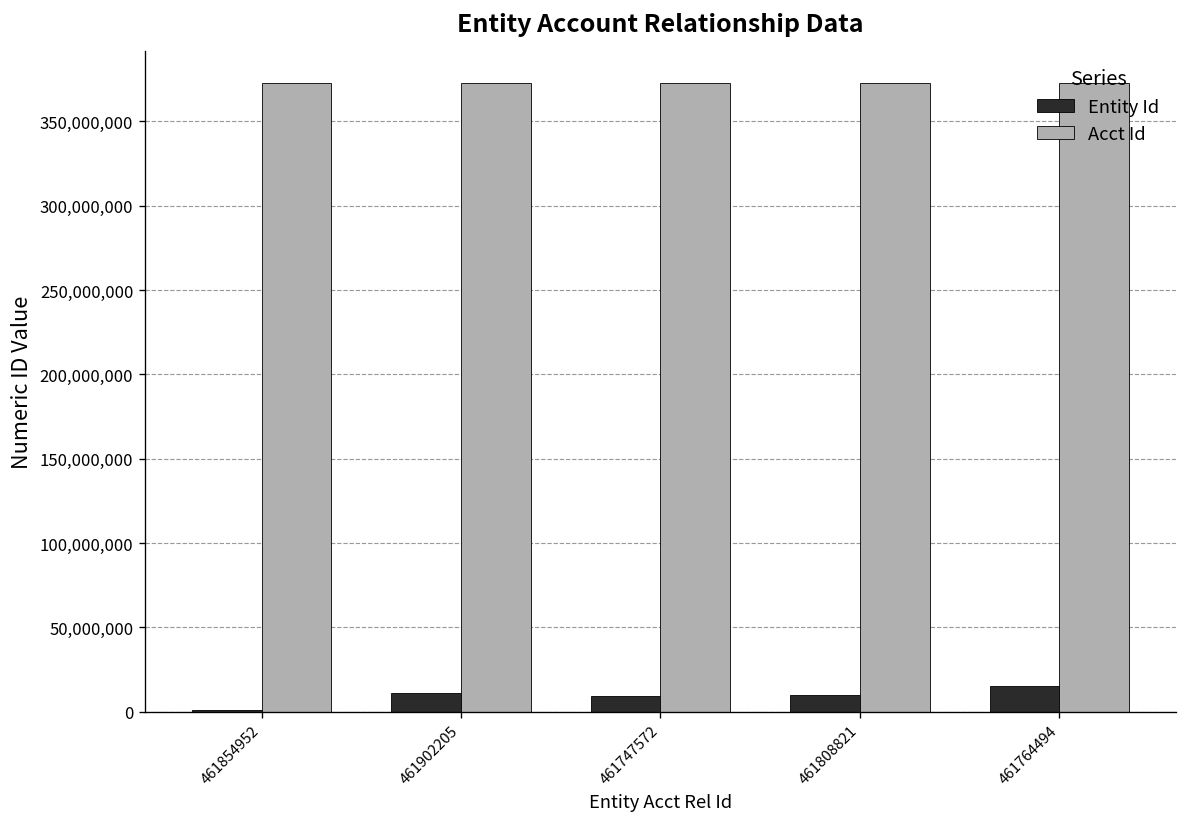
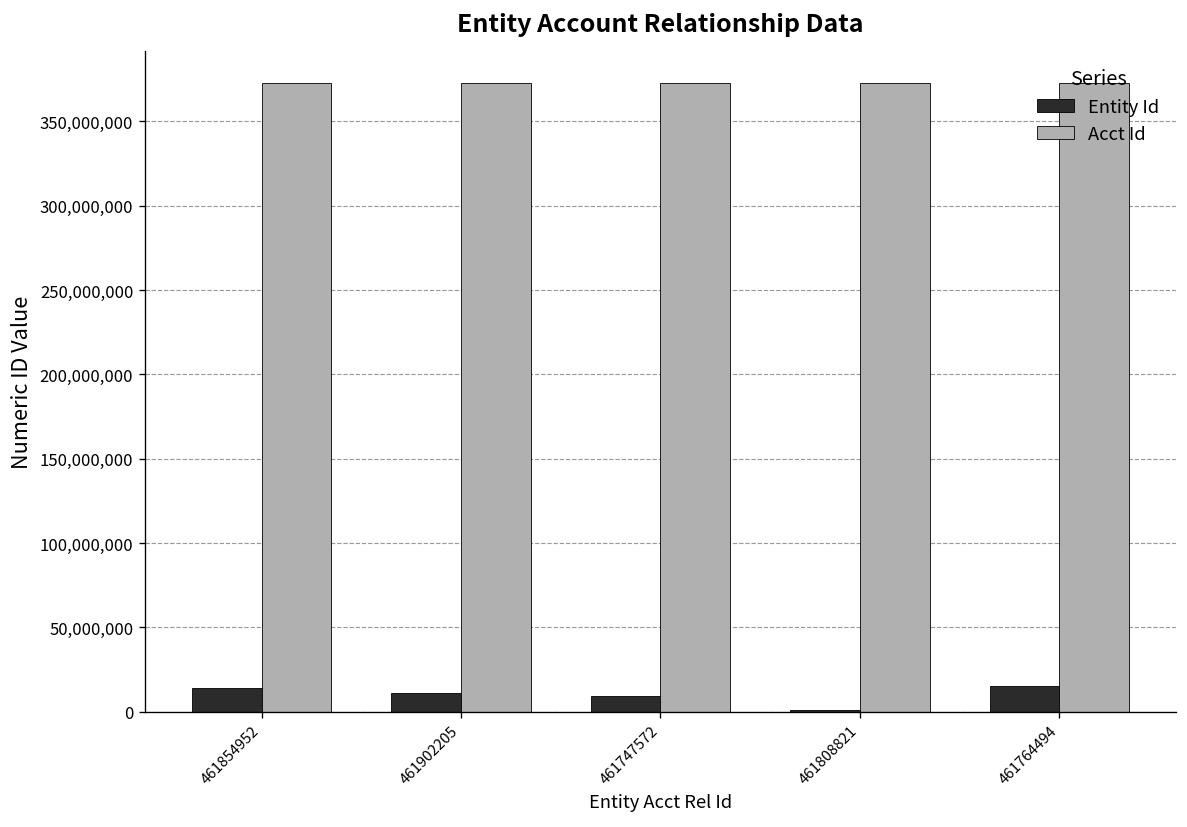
  {
    "Entity Id": {
-     "461854952": "1,000,000",
+     "461854952": "14,000,000",
      "461902205": "11,000,000",
      "461747572": "10,000,000",
-     "461808821": "10,000,000",
+     "461808821": "1,000,000",
      "461764494": "15,000,000"
    },
    "Acct Id": {
      "461854952": "373,000,000",
      "461902205": "373,000,000",
      "461747572": "373,000,000",
      "461808821": "373,000,000",
      "461764494": "372,000,000"
    }
  }
